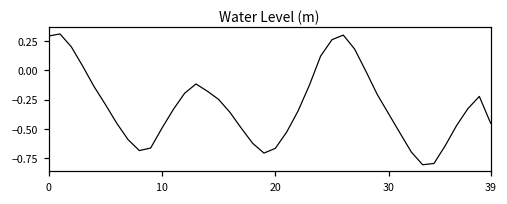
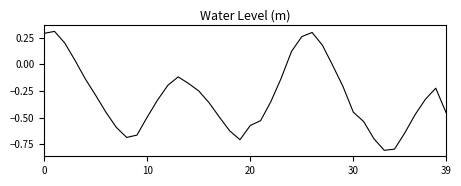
  {
    "0": 0.29,
    "10": -0.49,
-   "20": -0.67,
-   "30": -0.37,
+   "20": -0.57,
+   "30": -0.45,
    "39": -0.45
  }
